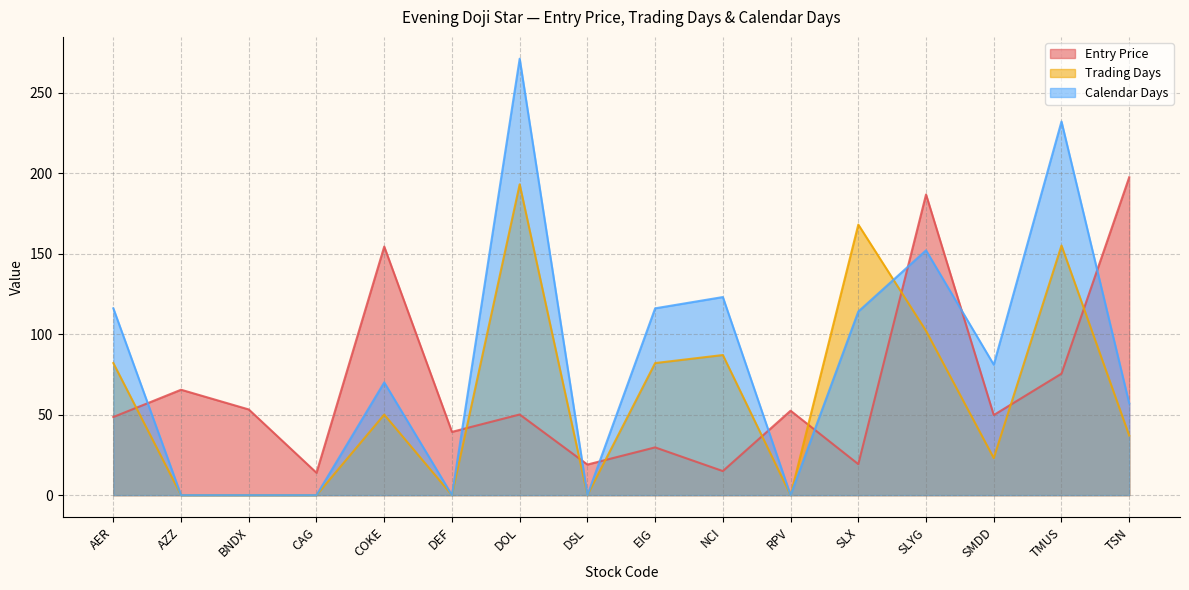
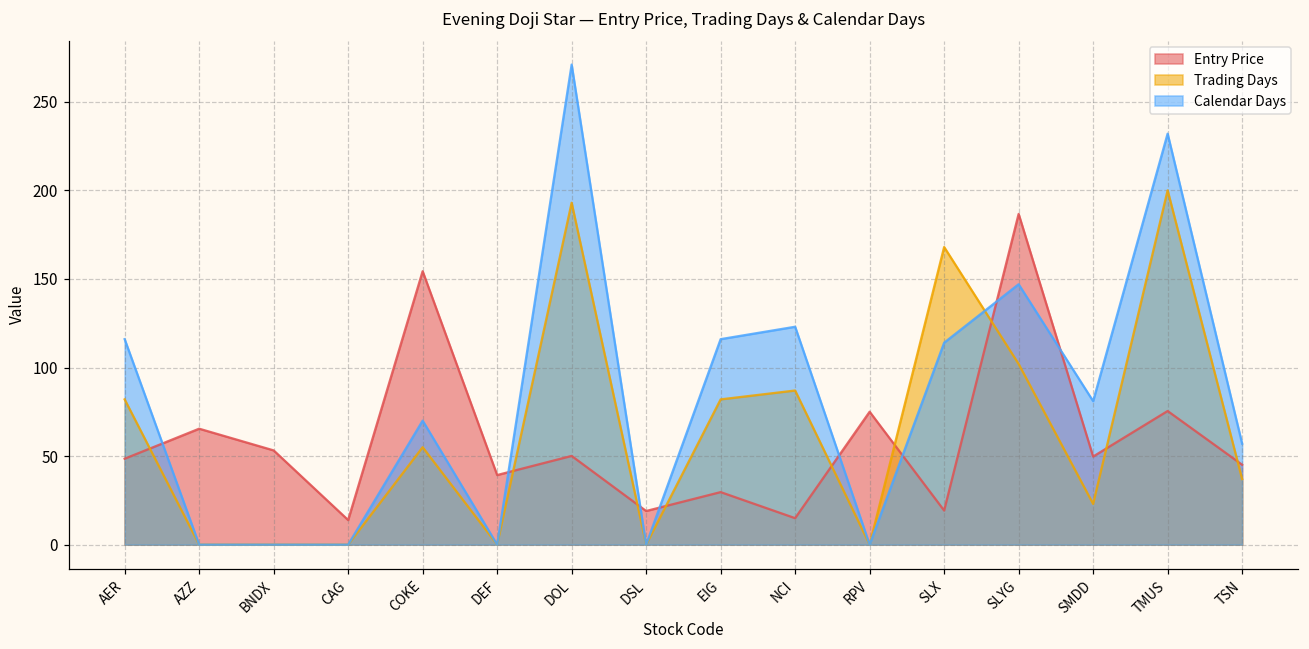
  {
    "Entry Price": {
      "AER": 49,
      "AZZ": 65,
      "BNDX": 53,
      "CAG": 14,
      "COKE": 154,
      "DEF": 39,
      "DOL": 50,
      "DSL": 19,
      "EIG": 30,
      "NCI": 15,
-     "RPV": 52,
+     "RPV": 75,
      "SLX": 19,
      "SLYG": 187,
      "SMDD": 50,
      "TMUS": 75,
-     "TSN": 197
+     "TSN": 45
    },
    "Trading Days": {
      "AER": 82,
-     "COKE": 50,
+     "COKE": 55,
      "DOL": 193,
      "EIG": 82,
      "NCI": 87,
      "SLX": 168,
      "SLYG": 102,
      "SMDD": 23,
-     "TMUS": 155,
+     "TMUS": 200,
      "TSN": 37
    },
    "Calendar Days": {
      "AER": 116,
      "COKE": 70,
      "DOL": 271,
      "EIG": 116,
      "NCI": 123,
      "SLX": 114,
-     "SLYG": 152,
+     "SLYG": 147,
      "SMDD": 81,
      "TMUS": 232,
      "TSN": 57
    }
  }
